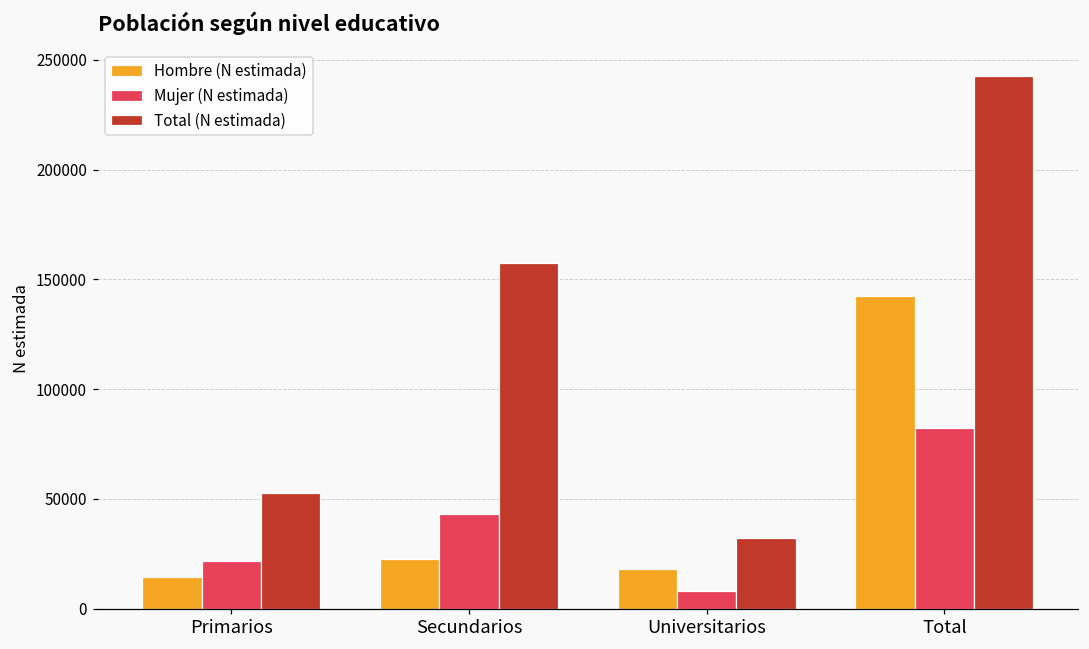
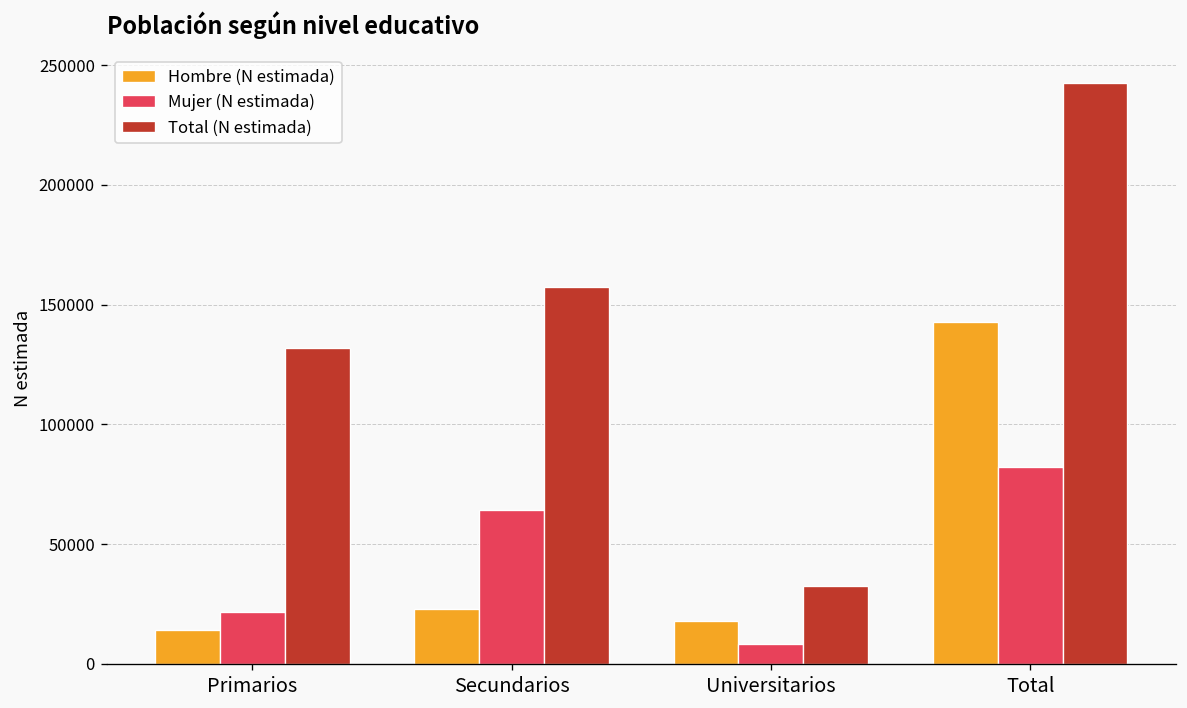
  {
    "Hombre (N estimada)": {
      "Primarios": 14000,
      "Secundarios": 23000,
      "Universitarios": 18000,
      "Total": 143000
    },
    "Mujer (N estimada)": {
      "Primarios": 22000,
-     "Secundarios": 43000,
+     "Secundarios": 64000,
      "Universitarios": 8000,
      "Total": 82000
    },
    "Total (N estimada)": {
-     "Primarios": 53000,
+     "Primarios": 132000,
      "Secundarios": 158000,
      "Universitarios": 32000,
      "Total": 243000
    }
  }
